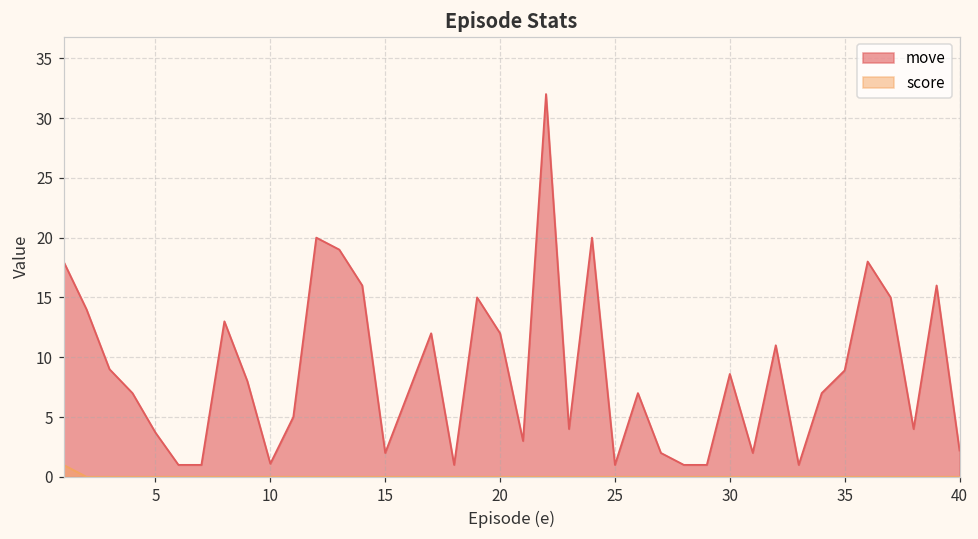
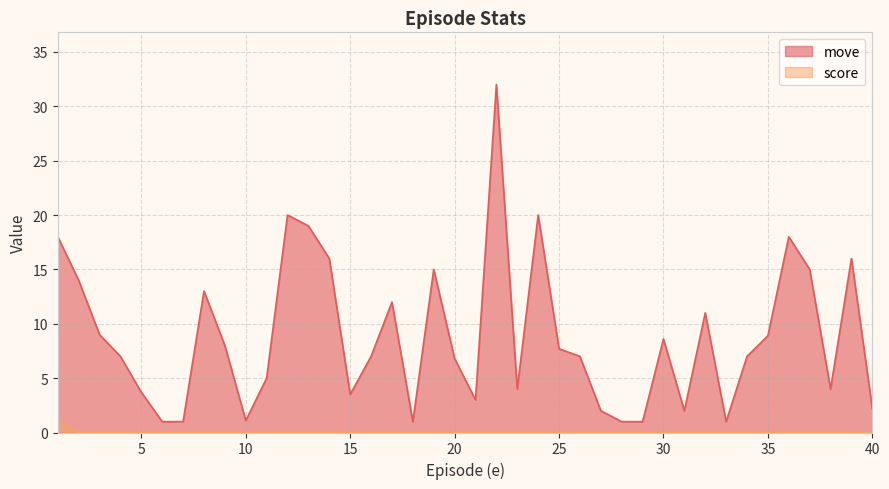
  {
    "move": {
      "5": 3.7,
      "10": 1.1,
-     "15": 2.0,
-     "20": 12.0,
-     "25": 1.0,
+     "15": 3.5,
+     "20": 6.8,
+     "25": 7.7,
      "30": 8.6,
      "35": 8.9,
      "40": 2.2
    },
    "score": {
      "5": 0.0,
      "10": 0.0,
      "15": 0.0,
      "20": 0.0,
      "25": 0.0,
      "30": 0.0,
      "35": 0.0,
      "40": 0.0
    }
  }
